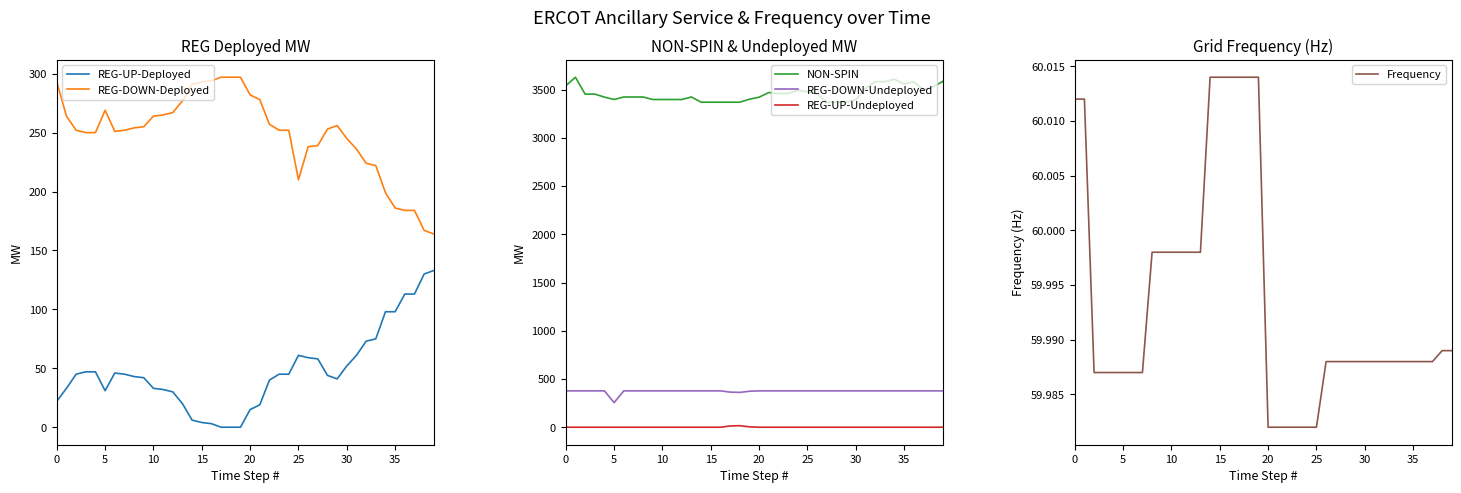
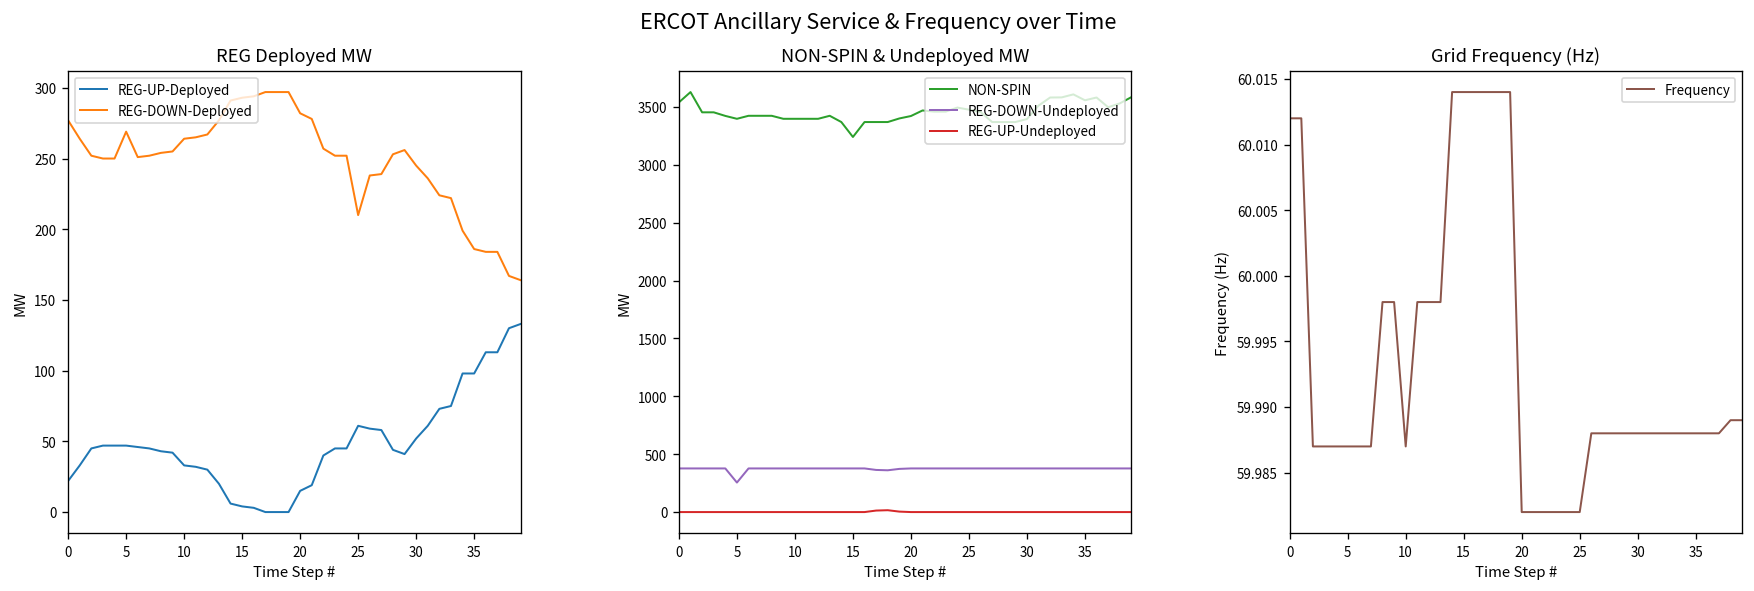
  {
    "REG Deployed MW": {
      "REG-UP-Deployed": {
        "0": 22,
-       "5": 31,
+       "5": 47,
        "10": 33,
        "15": 4,
        "20": 15,
        "25": 61,
        "30": 52,
        "35": 98
      },
      "REG-DOWN-Deployed": {
-       "0": 293,
+       "0": 277,
        "5": 269,
        "10": 264,
        "20": 282,
        "25": 210,
        "30": 245,
        "35": 186
      }
    },
    "NON-SPIN & Undeployed MW": {
      "NON-SPIN": {
        "0": 3500,
        "5": 3400,
        "10": 3400,
-       "15": 3400,
+       "15": 3200,
        "20": 3400
      },
      "REG-DOWN-Undeployed": {
        "0": 400,
        "5": 300,
        "10": 400,
        "15": 400,
        "20": 400,
        "25": 400,
        "30": 400,
        "35": 400
      },
      "REG-UP-Undeployed": {
        "0": 0,
        "5": 0,
        "10": 0,
        "15": 0,
        "20": 0,
        "25": 0,
        "30": 0,
        "35": 0
      }
    },
    "Grid Frequency (Hz)": {
      "0": 60.012,
      "5": 59.987,
-     "10": 59.998,
+     "10": 59.987,
      "15": 60.014,
      "20": 59.982,
      "25": 59.982,
      "30": 59.988,
      "35": 59.988
    }
  }
